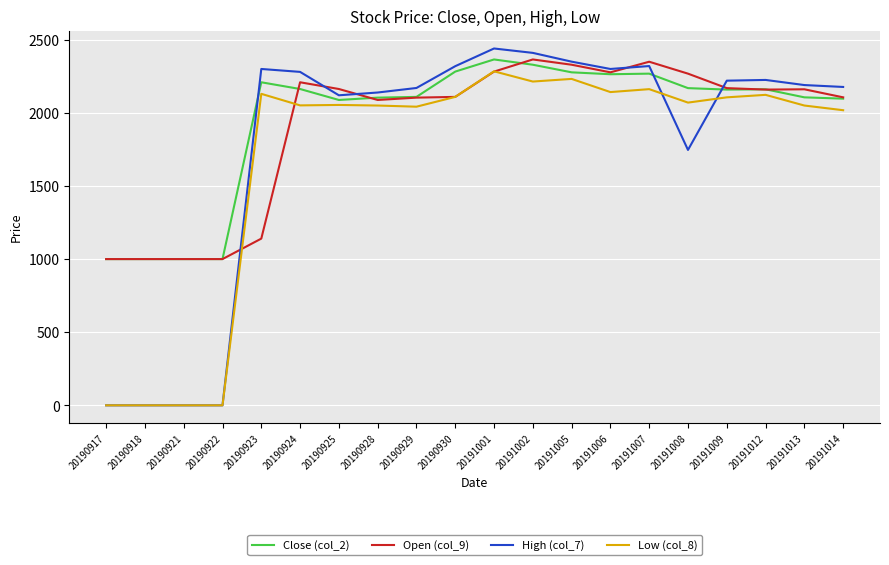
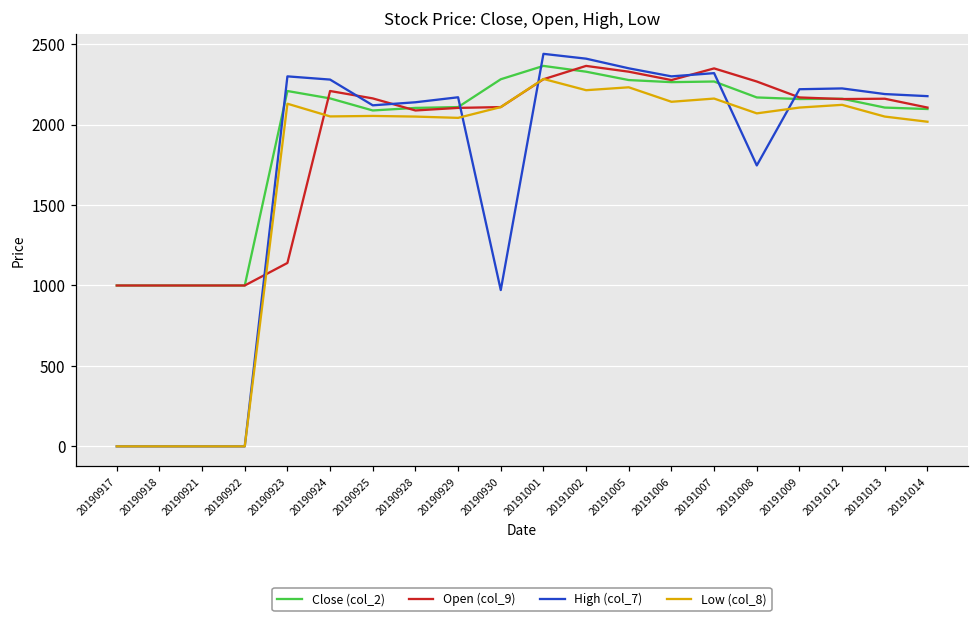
  {
    "Close (col_2)": {
      "20190923": 2210,
      "20190924": 2160,
      "20190925": 2090,
      "20190930": 2280,
      "20191001": 2370,
      "20191002": 2330,
      "20191005": 2280,
      "20191007": 2270,
      "20191008": 2170,
      "20191013": 2110
    },
    "Open (col_9)": {
      "20190923": 1140,
      "20190924": 2210,
      "20190925": 2160,
      "20191002": 2370,
      "20191005": 2330,
      "20191007": 2350,
      "20191008": 2270,
      "20191013": 2160
    },
    "High (col_7)": {
      "20190923": 2300,
      "20190924": 2280,
      "20190925": 2120,
      "20190928": 2140,
      "20190929": 2170,
-     "20190930": 2320,
+     "20190930": 970,
      "20191001": 2440,
      "20191002": 2410,
      "20191005": 2350,
      "20191006": 2300,
      "20191007": 2320,
      "20191008": 1750,
      "20191009": 2220,
      "20191012": 2230,
      "20191013": 2190,
      "20191014": 2180
    },
    "Low (col_8)": {
      "20190923": 2130,
      "20190924": 2050,
      "20190925": 2050,
      "20190928": 2050,
      "20190929": 2040,
      "20191002": 2210,
      "20191005": 2230,
      "20191006": 2140,
      "20191007": 2160,
      "20191008": 2070,
      "20191009": 2110,
      "20191012": 2120,
      "20191013": 2050,
      "20191014": 2020
    }
  }
